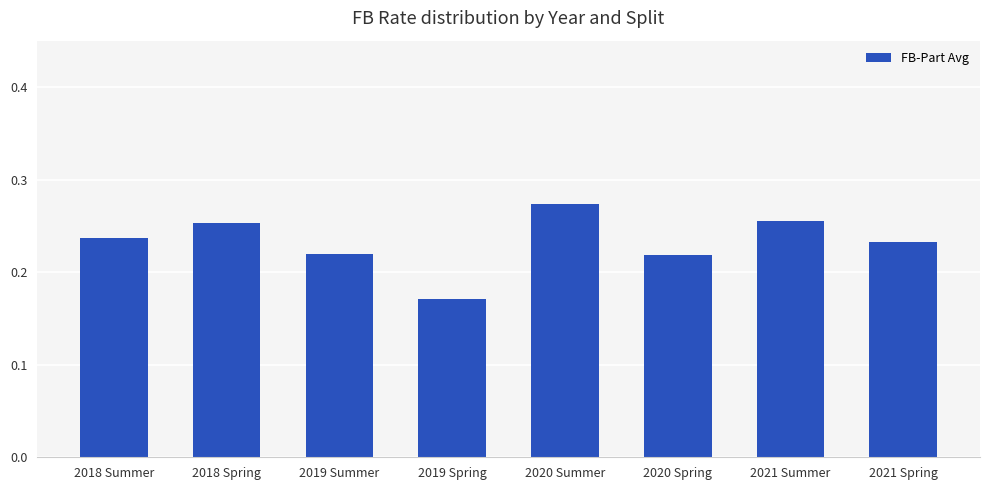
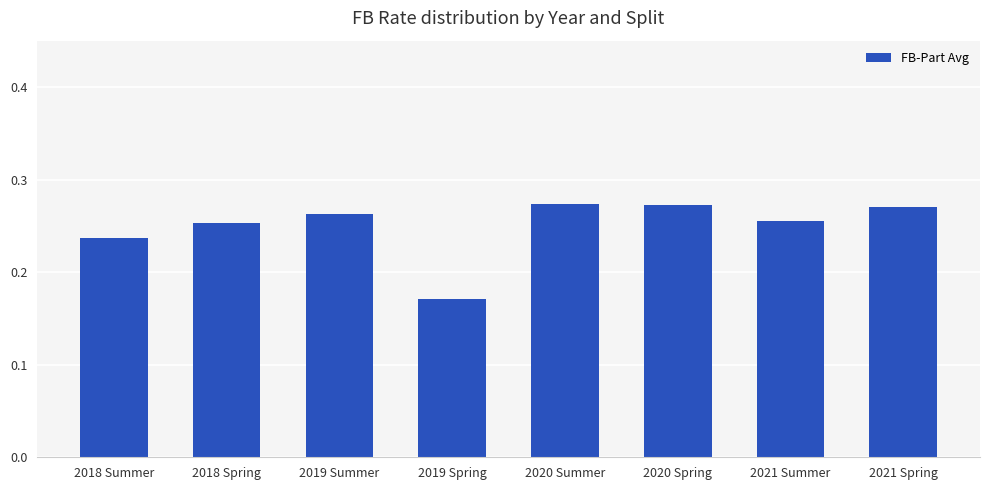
  {
    "2018 Summer": 0.24,
    "2018 Spring": 0.25,
-   "2019 Summer": 0.22,
+   "2019 Summer": 0.26,
    "2019 Spring": 0.17,
    "2020 Summer": 0.27,
-   "2020 Spring": 0.22,
+   "2020 Spring": 0.27,
    "2021 Summer": 0.26,
-   "2021 Spring": 0.23
+   "2021 Spring": 0.27
  }
